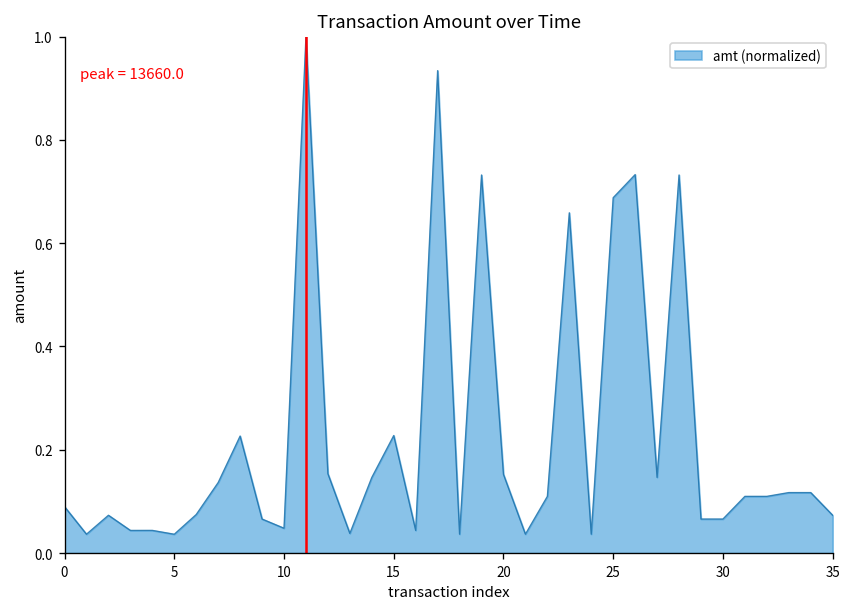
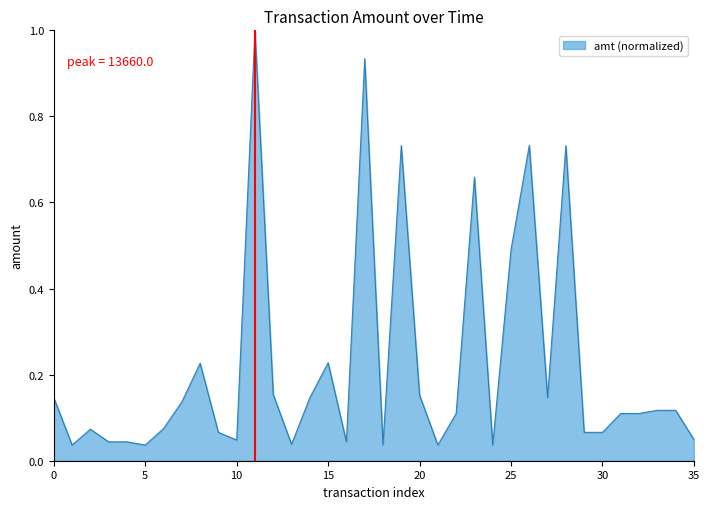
  {
-   "0": 0.09,
+   "0": 0.15,
    "5": 0.04,
    "10": 0.05,
    "15": 0.23,
    "20": 0.15,
-   "25": 0.69,
+   "25": 0.49,
    "30": 0.07,
-   "35": 0.07
+   "35": 0.05
  }
